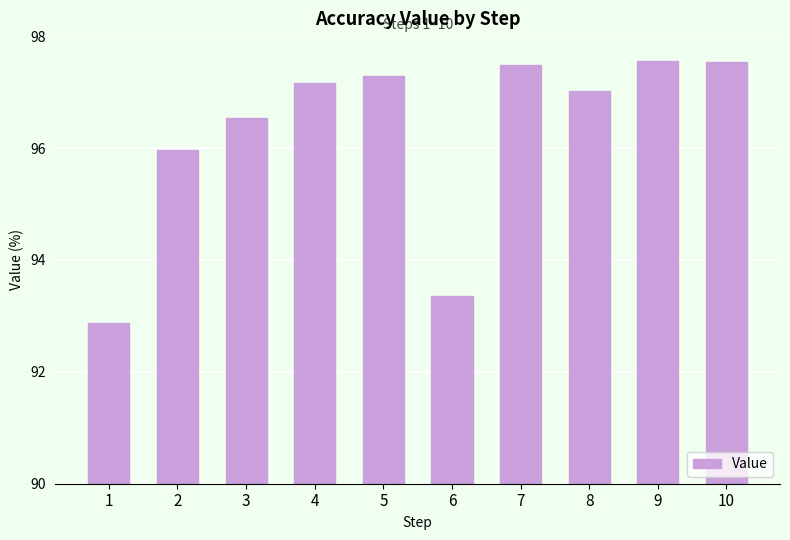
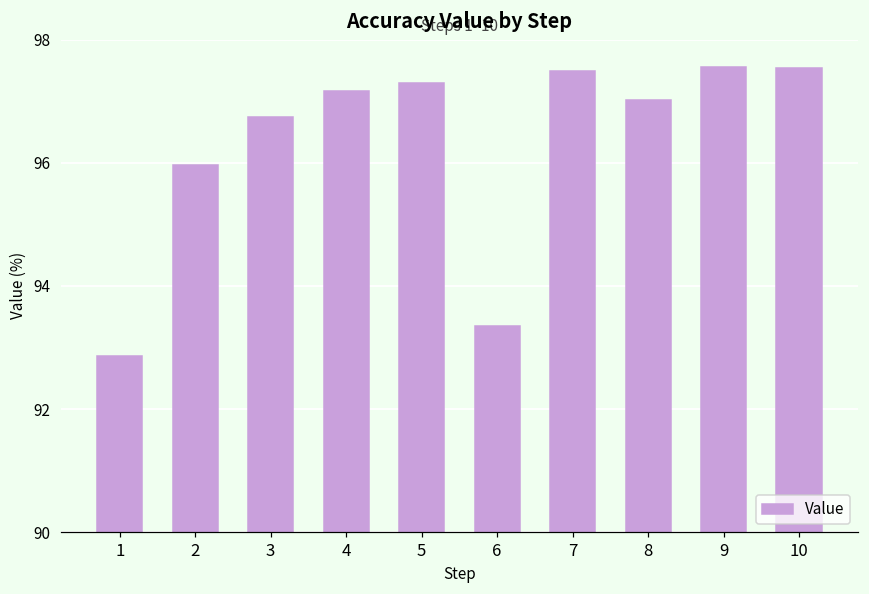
  {
    "1": 92.9,
    "2": 96.0,
-   "3": 96.5,
+   "3": 96.7,
    "4": 97.2,
    "5": 97.3,
    "6": 93.4,
    "7": 97.5,
    "8": 97.0,
    "9": 97.6,
    "10": 97.5
  }
